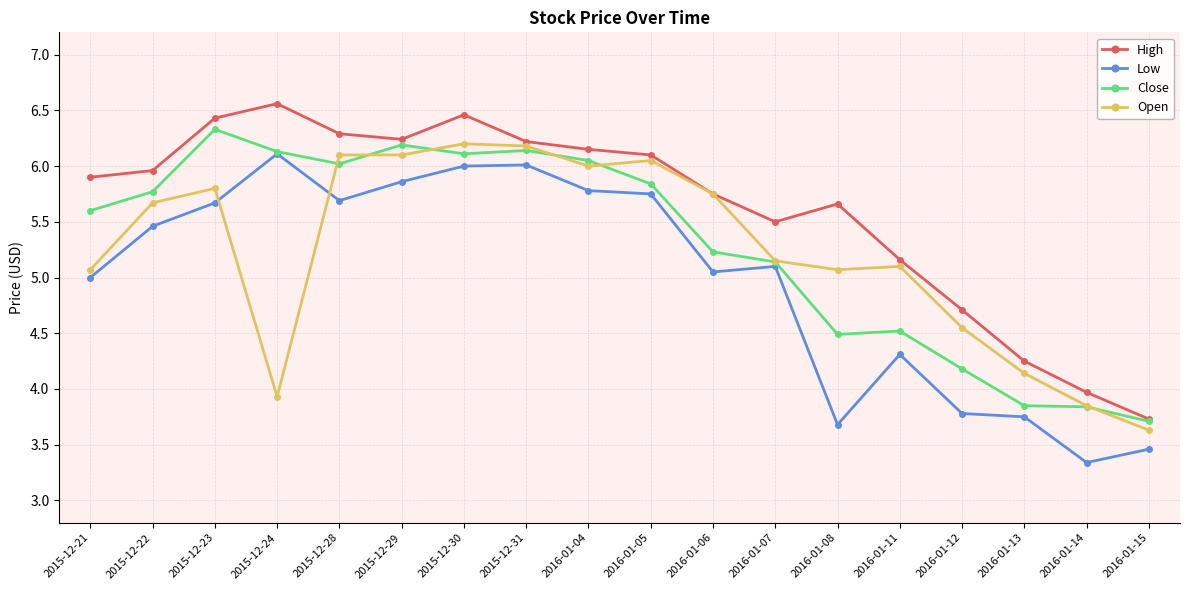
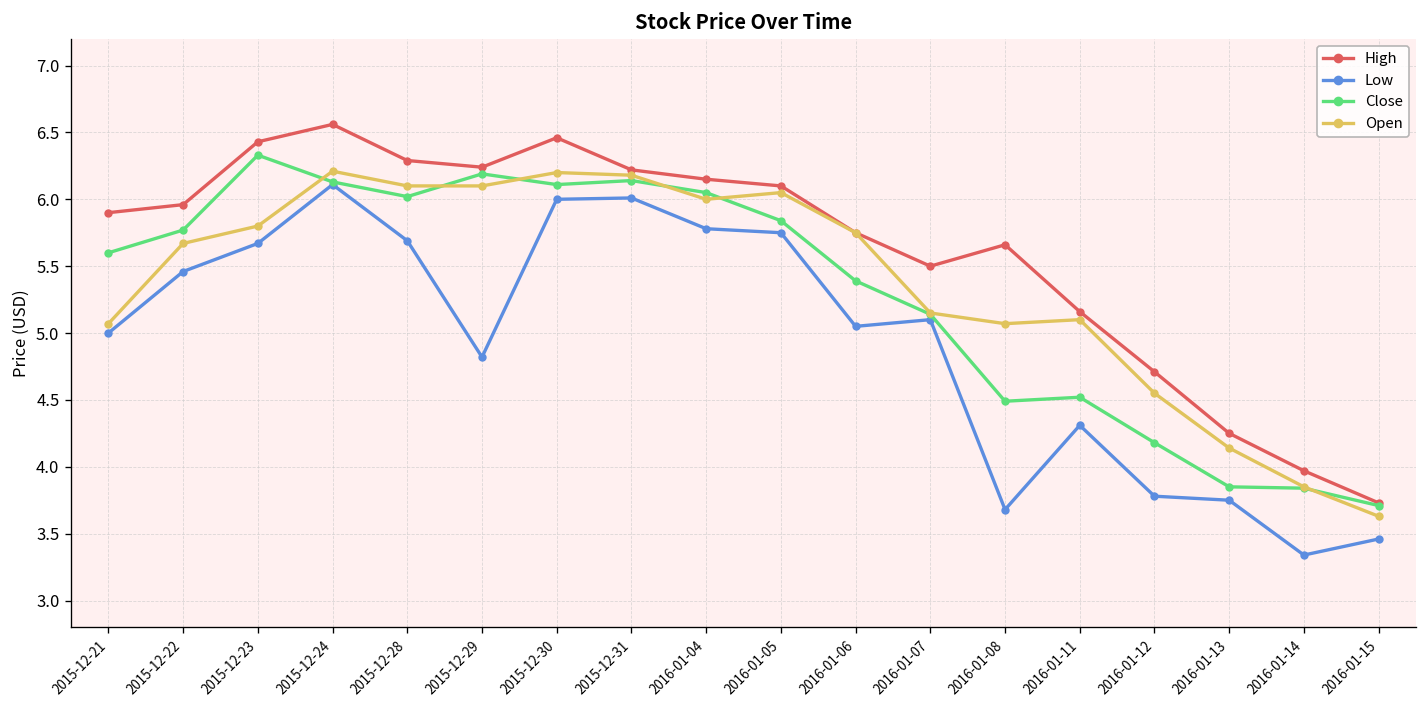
  {
    "High": {
      "2015-12-21": 5.90,
      "2015-12-22": 5.96,
      "2015-12-23": 6.43,
      "2015-12-24": 6.56,
      "2015-12-28": 6.29,
      "2015-12-29": 6.24,
      "2015-12-30": 6.46,
      "2015-12-31": 6.22,
      "2016-01-04": 6.15,
      "2016-01-05": 6.10,
      "2016-01-07": 5.50,
      "2016-01-08": 5.66,
      "2016-01-11": 5.16,
      "2016-01-12": 4.71,
      "2016-01-13": 4.25,
      "2016-01-14": 3.97
    },
    "Low": {
      "2015-12-21": 5.00,
      "2015-12-22": 5.46,
      "2015-12-23": 5.67,
      "2015-12-28": 5.69,
-     "2015-12-29": 5.86,
+     "2015-12-29": 4.82,
      "2015-12-30": 6.00,
      "2015-12-31": 6.01,
      "2016-01-04": 5.78,
      "2016-01-05": 5.75,
      "2016-01-06": 5.05,
      "2016-01-07": 5.10,
      "2016-01-08": 3.68,
      "2016-01-11": 4.31,
      "2016-01-12": 3.78,
      "2016-01-13": 3.75,
      "2016-01-14": 3.34,
      "2016-01-15": 3.46
    },
    "Close": {
      "2015-12-21": 5.60,
      "2015-12-22": 5.77,
      "2015-12-23": 6.33,
      "2015-12-28": 6.02,
      "2015-12-29": 6.19,
      "2015-12-30": 6.11,
      "2015-12-31": 6.14,
      "2016-01-04": 6.05,
      "2016-01-05": 5.84,
-     "2016-01-06": 5.23,
+     "2016-01-06": 5.39,
      "2016-01-08": 4.49,
      "2016-01-11": 4.52,
      "2016-01-12": 4.18,
      "2016-01-13": 3.85
    },
    "Open": {
      "2015-12-21": 5.07,
      "2015-12-22": 5.67,
      "2015-12-23": 5.80,
-     "2015-12-24": 3.93,
+     "2015-12-24": 6.21,
      "2015-12-28": 6.10,
      "2015-12-29": 6.10,
      "2015-12-30": 6.20,
      "2015-12-31": 6.18,
      "2016-01-04": 6.00,
      "2016-01-05": 6.05,
      "2016-01-08": 5.07,
      "2016-01-11": 5.10,
      "2016-01-12": 4.55,
      "2016-01-13": 4.14,
      "2016-01-15": 3.63
    }
  }
